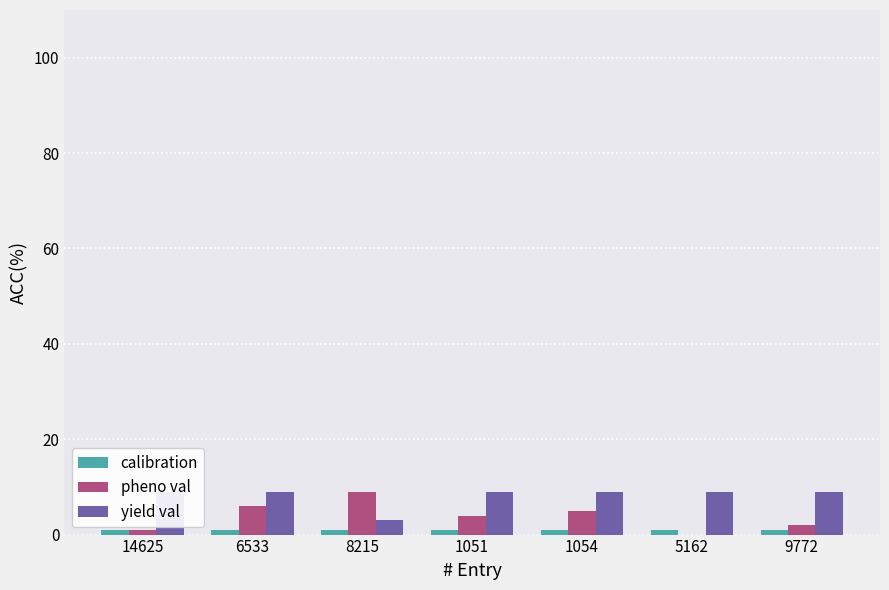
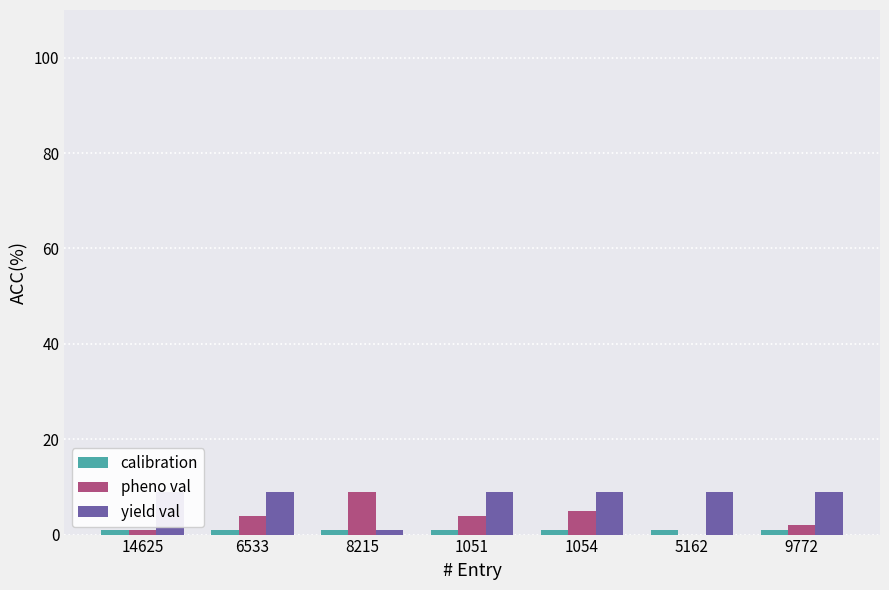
  {
    "calibration": {
      "14625": 1,
      "6533": 1,
      "8215": 1,
      "1051": 1,
      "1054": 1,
      "5162": 1,
      "9772": 1
    },
    "pheno val": {
      "14625": 1,
-     "6533": 6,
+     "6533": 4,
      "8215": 9,
      "1051": 4,
      "1054": 5,
      "5162": 0,
      "9772": 2
    },
    "yield val": {
      "6533": 9,
-     "8215": 3,
+     "8215": 1,
      "1051": 9,
      "1054": 9,
      "5162": 9,
      "9772": 9
    }
  }
